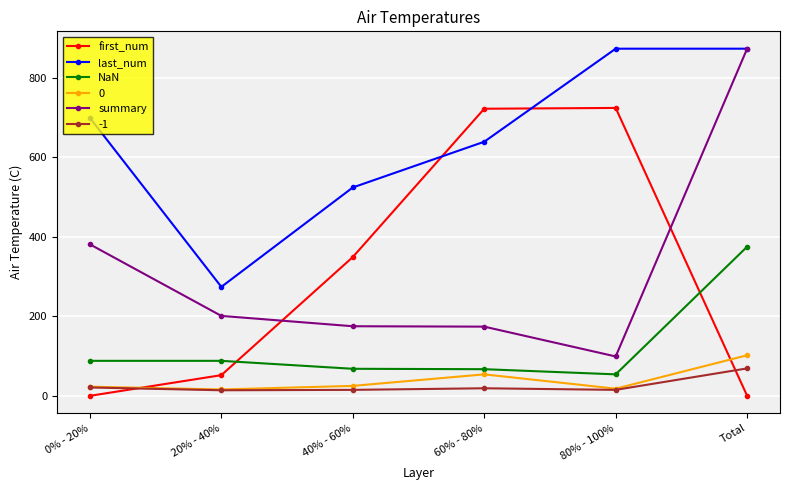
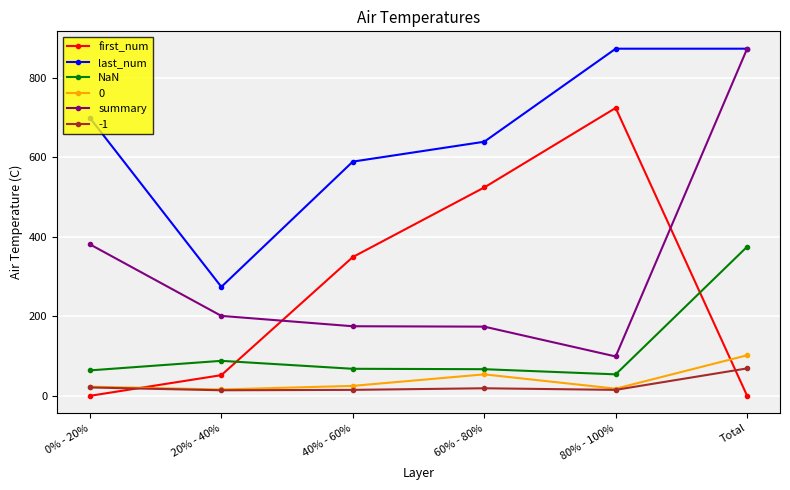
  {
    "first_num": {
      "0% - 20%": 0,
      "20% - 40%": 50,
      "40% - 60%": 350,
-     "60% - 80%": 720,
+     "60% - 80%": 520,
      "80% - 100%": 720,
      "Total": 0
    },
    "last_num": {
      "20% - 40%": 270,
-     "40% - 60%": 520,
+     "40% - 60%": 590,
      "60% - 80%": 640,
      "80% - 100%": 870
    },
    "NaN": {
-     "0% - 20%": 90,
+     "0% - 20%": 60,
      "20% - 40%": 90,
      "40% - 60%": 70,
      "60% - 80%": 70,
      "80% - 100%": 50,
      "Total": 380
    },
    "0": {
      "40% - 60%": 30,
      "60% - 80%": 50,
      "Total": 100
    },
    "summary": {
      "0% - 20%": 380,
      "20% - 40%": 200,
      "40% - 60%": 180,
      "60% - 80%": 170,
      "80% - 100%": 100
    },
    "-1": {
      "40% - 60%": 20,
      "60% - 80%": 20,
      "Total": 70
    }
  }
